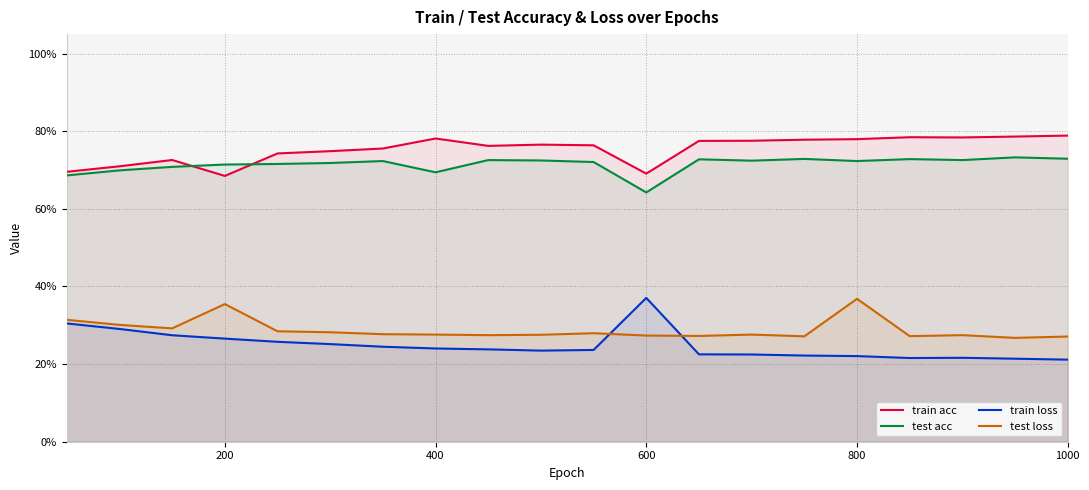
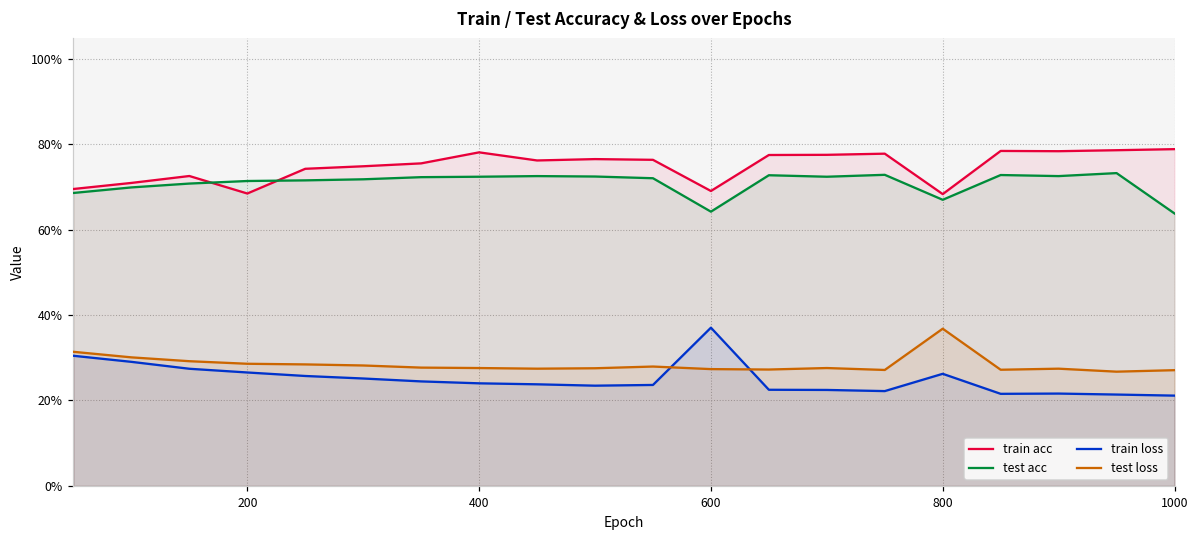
  {
    "train acc": {
      "200": "68%",
      "400": "78%",
      "600": "69%",
-     "800": "78%",
+     "800": "68%",
      "1000": "79%"
    },
    "test acc": {
      "200": "71%",
-     "400": "69%",
+     "400": "72%",
      "600": "64%",
-     "800": "72%",
-     "1000": "73%"
+     "800": "67%",
+     "1000": "64%"
    },
    "train loss": {
      "200": "27%",
      "400": "24%",
      "600": "37%",
-     "800": "22%",
+     "800": "26%",
      "1000": "21%"
    },
    "test loss": {
-     "200": "35%",
+     "200": "29%",
      "400": "28%",
      "600": "27%",
      "800": "37%",
      "1000": "27%"
    }
  }
